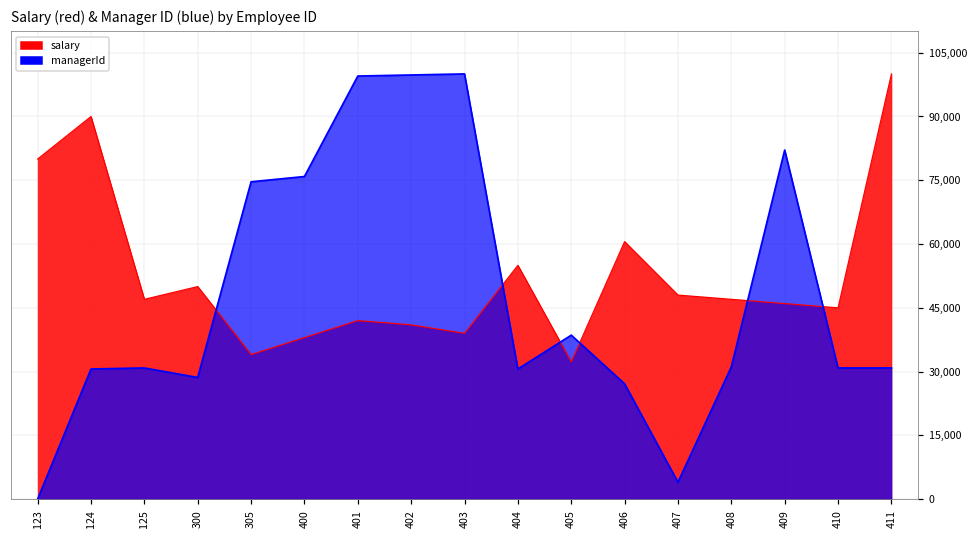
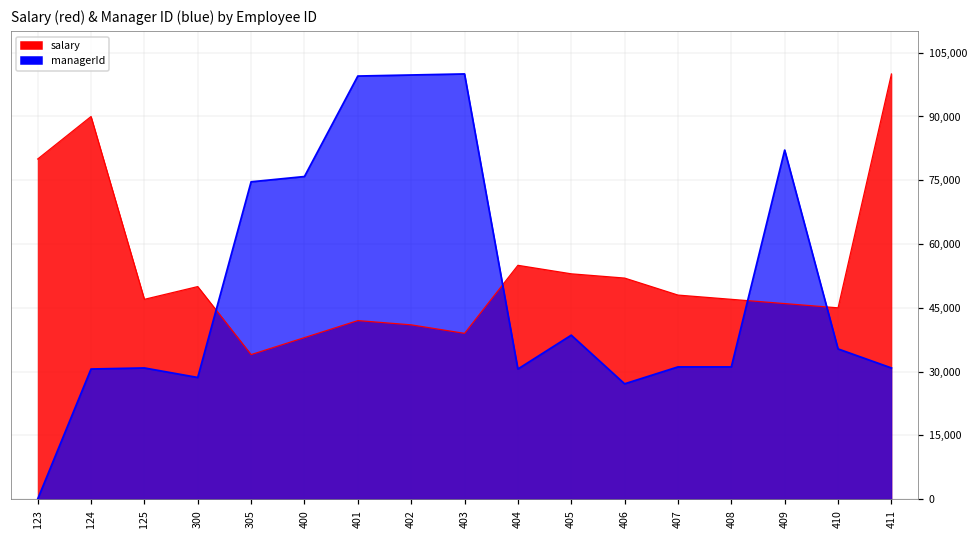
  {
    "salary": {
      "123": "80,000",
      "124": "90,000",
      "125": "47,000",
      "300": "50,000",
      "305": "34,000",
      "400": "38,000",
      "401": "42,000",
      "402": "41,000",
      "403": "39,000",
      "404": "55,000",
-     "405": "32,000",
-     "406": "61,000",
+     "405": "53,000",
+     "406": "52,000",
      "407": "48,000",
      "408": "47,000",
      "409": "46,000",
      "410": "45,000",
      "411": "100,000"
    },
    "managerId": {
      "123": "0",
      "124": "31,000",
      "125": "31,000",
      "300": "29,000",
      "305": "75,000",
      "400": "76,000",
      "401": "100,000",
      "402": "100,000",
      "403": "100,000",
      "404": "31,000",
      "405": "39,000",
      "406": "27,000",
-     "407": "4,000",
+     "407": "31,000",
      "408": "31,000",
      "409": "82,000",
-     "410": "31,000",
+     "410": "35,000",
      "411": "31,000"
    }
  }
